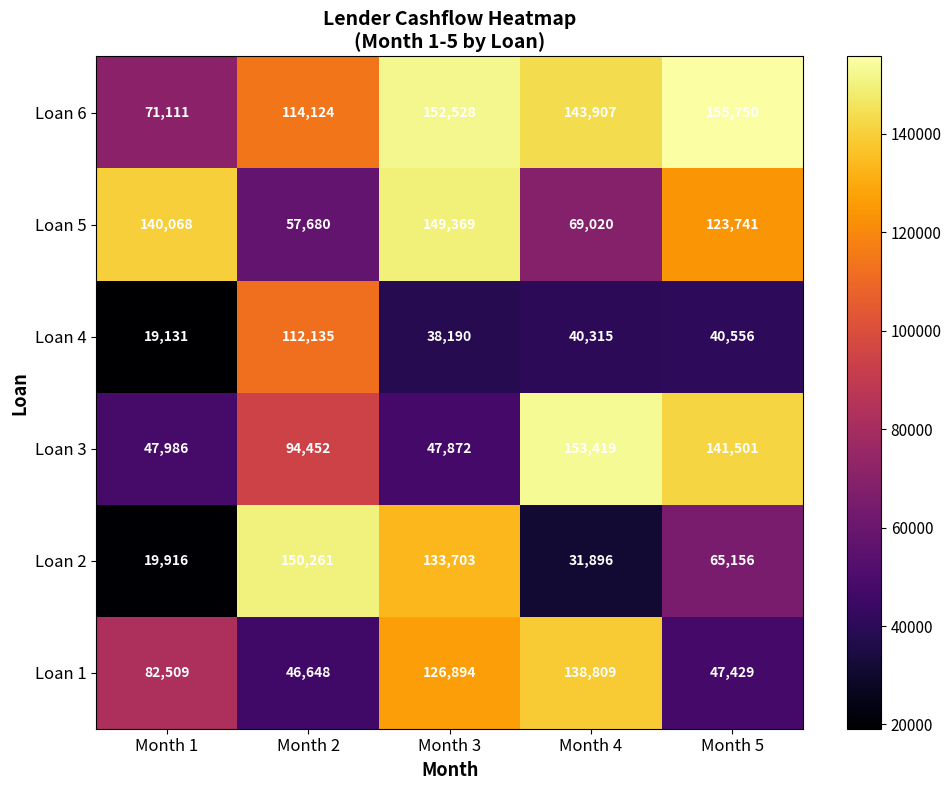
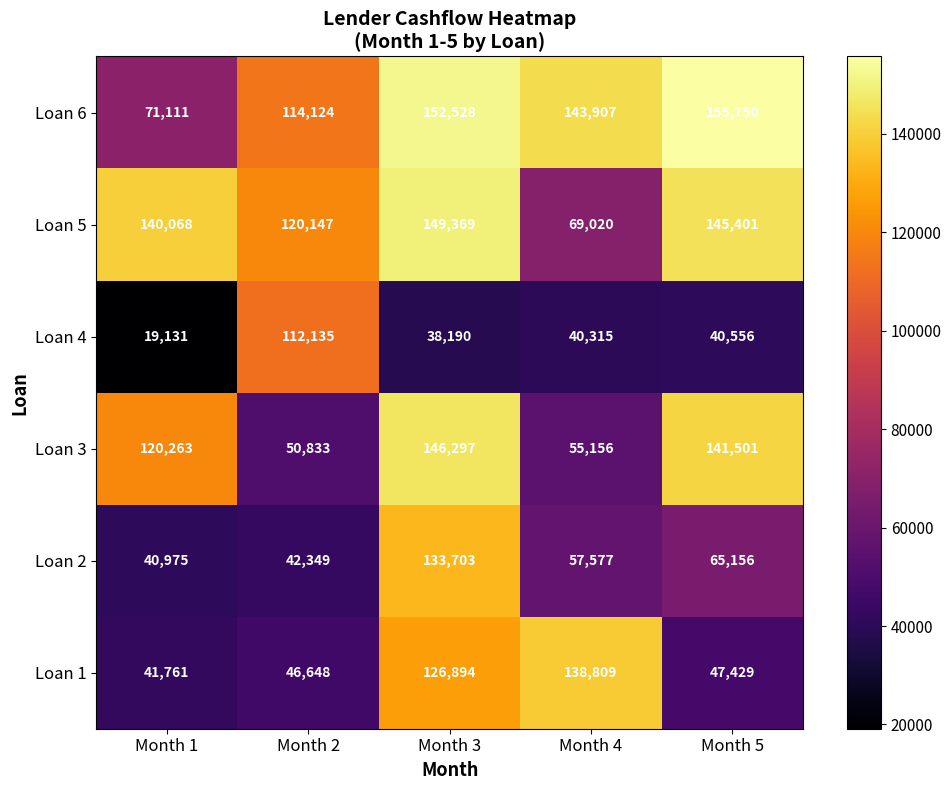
  {
    "Loan 6": {
      "Month 1": "71,111",
      "Month 2": "114,124",
      "Month 3": "152,528",
      "Month 4": "143,907",
      "Month 5": "155,750"
    },
    "Loan 5": {
      "Month 1": "140,068",
-     "Month 2": "57,680",
+     "Month 2": "120,147",
      "Month 3": "149,369",
      "Month 4": "69,020",
-     "Month 5": "123,741"
+     "Month 5": "145,401"
    },
    "Loan 4": {
      "Month 1": "19,131",
      "Month 2": "112,135",
      "Month 3": "38,190",
      "Month 4": "40,315",
      "Month 5": "40,556"
    },
    "Loan 3": {
-     "Month 1": "47,986",
-     "Month 2": "94,452",
-     "Month 3": "47,872",
-     "Month 4": "153,419",
+     "Month 1": "120,263",
+     "Month 2": "50,833",
+     "Month 3": "146,297",
+     "Month 4": "55,156",
      "Month 5": "141,501"
    },
    "Loan 2": {
-     "Month 1": "19,916",
-     "Month 2": "150,261",
+     "Month 1": "40,975",
+     "Month 2": "42,349",
      "Month 3": "133,703",
-     "Month 4": "31,896",
+     "Month 4": "57,577",
      "Month 5": "65,156"
    },
    "Loan 1": {
-     "Month 1": "82,509",
+     "Month 1": "41,761",
      "Month 2": "46,648",
      "Month 3": "126,894",
      "Month 4": "138,809",
      "Month 5": "47,429"
    }
  }
